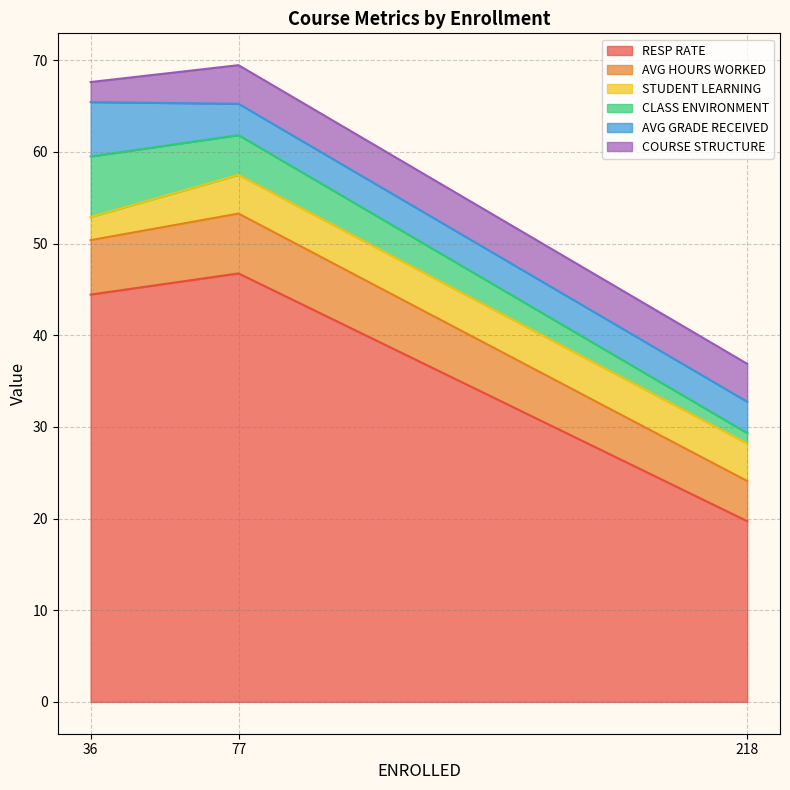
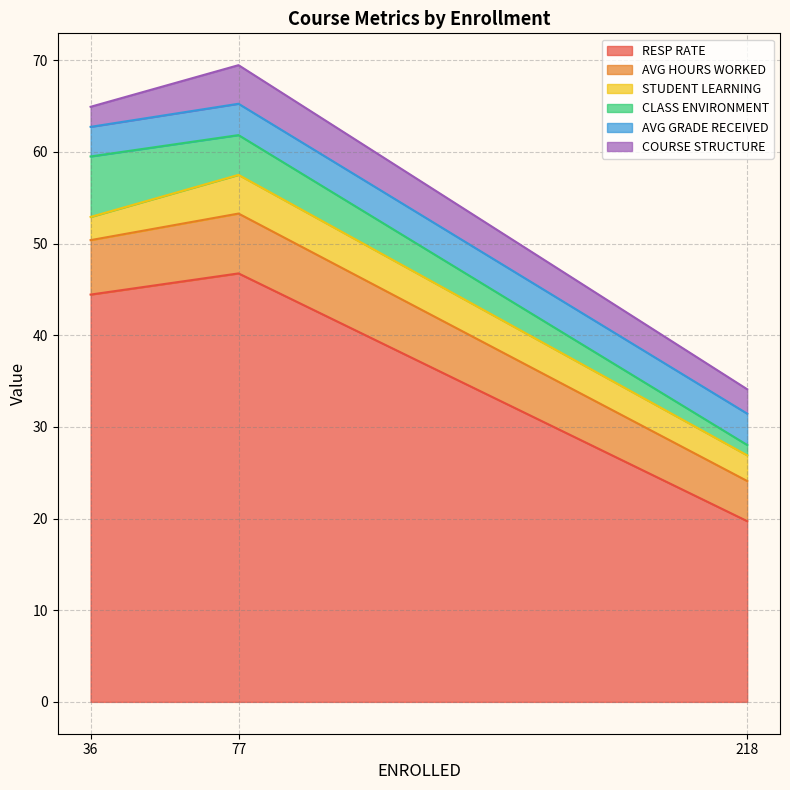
  {
    "STUDENT LEARNING": {
      "36": 3,
      "77": 4,
-     "218": 4
+     "218": 3
    },
    "CLASS ENVIRONMENT": {
      "36": 7,
      "77": 4,
      "218": 1
    },
    "AVG GRADE RECEIVED": {
-     "36": 6,
+     "36": 3,
      "77": 3,
      "218": 3
    },
    "COURSE STRUCTURE": {
      "36": 2,
      "77": 4,
-     "218": 4
+     "218": 3
    }
  }
